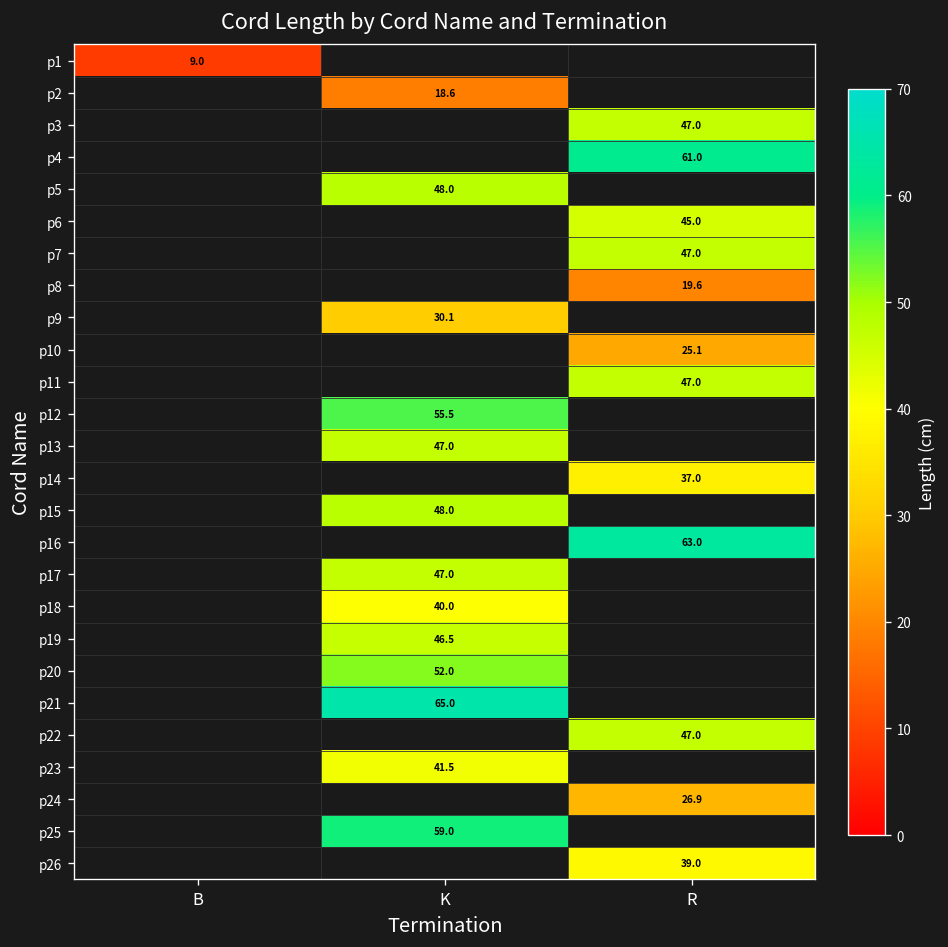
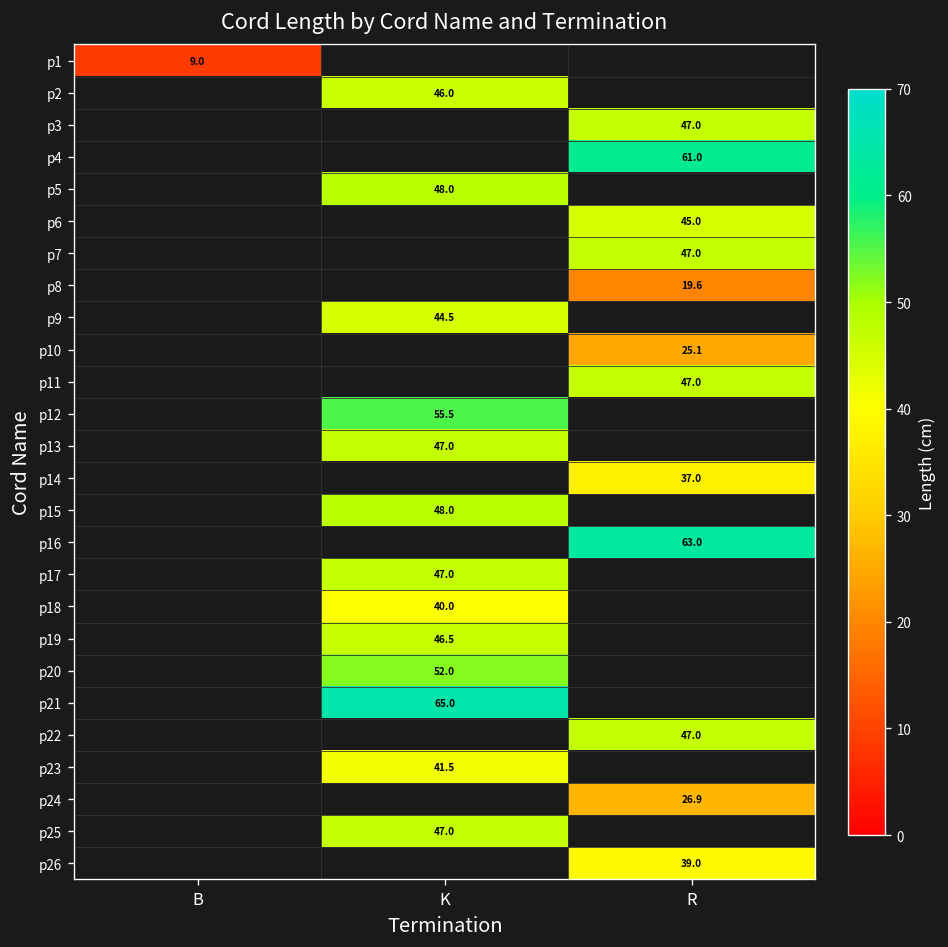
  {
    "p1": {
      "B": 9.0
    },
    "p2": {
-     "K": 18.6
+     "K": 46.0
    },
    "p3": {
      "R": 47.0
    },
    "p4": {
      "R": 61.0
    },
    "p5": {
      "K": 48.0
    },
    "p6": {
      "R": 45.0
    },
    "p7": {
      "R": 47.0
    },
    "p8": {
      "R": 19.6
    },
    "p9": {
-     "K": 30.1
+     "K": 44.5
    },
    "p10": {
      "R": 25.1
    },
    "p11": {
      "R": 47.0
    },
    "p12": {
      "K": 55.5
    },
    "p13": {
      "K": 47.0
    },
    "p14": {
      "R": 37.0
    },
    "p15": {
      "K": 48.0
    },
    "p16": {
      "R": 63.0
    },
    "p17": {
      "K": 47.0
    },
    "p18": {
      "K": 40.0
    },
    "p19": {
      "K": 46.5
    },
    "p20": {
      "K": 52.0
    },
    "p21": {
      "K": 65.0
    },
    "p22": {
      "R": 47.0
    },
    "p23": {
      "K": 41.5
    },
    "p24": {
      "R": 26.9
    },
    "p25": {
-     "K": 59.0
+     "K": 47.0
    },
    "p26": {
      "R": 39.0
    }
  }
